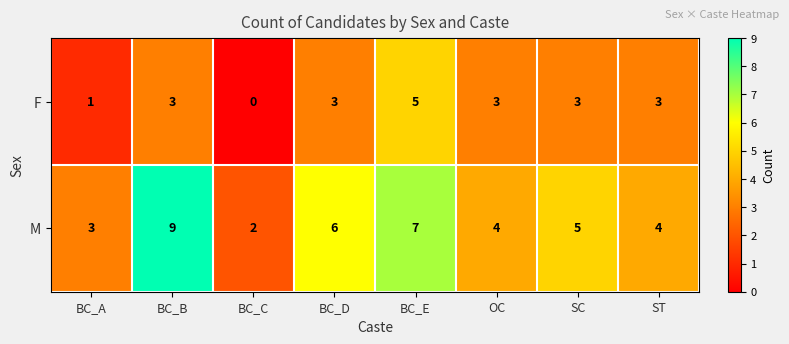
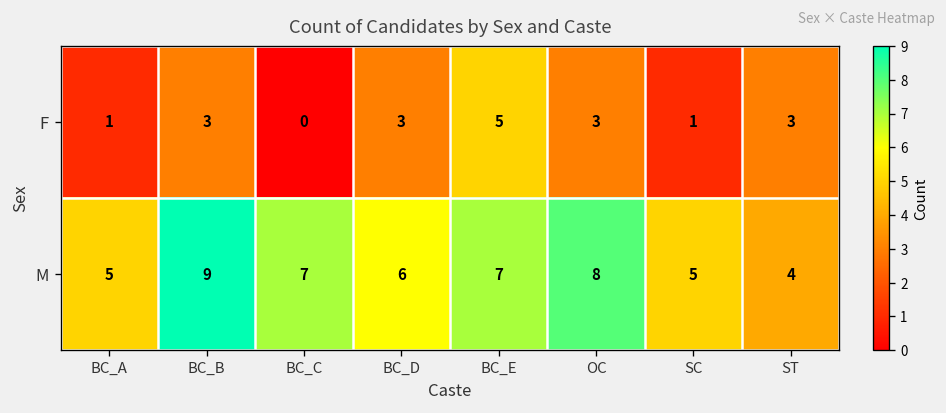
  {
    "F": {
      "BC_A": 1,
      "BC_B": 3,
      "BC_C": 0,
      "BC_D": 3,
      "BC_E": 5,
      "OC": 3,
-     "SC": 3,
+     "SC": 1,
      "ST": 3
    },
    "M": {
-     "BC_A": 3,
+     "BC_A": 5,
      "BC_B": 9,
-     "BC_C": 2,
+     "BC_C": 7,
      "BC_D": 6,
      "BC_E": 7,
-     "OC": 4,
+     "OC": 8,
      "SC": 5,
      "ST": 4
    }
  }
